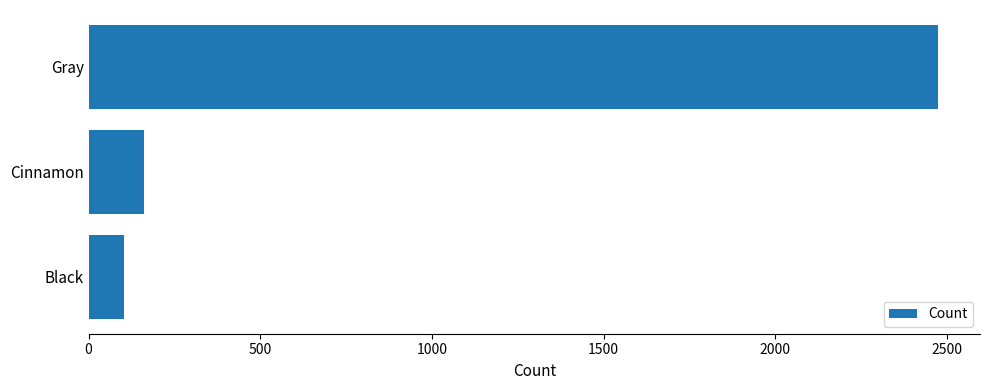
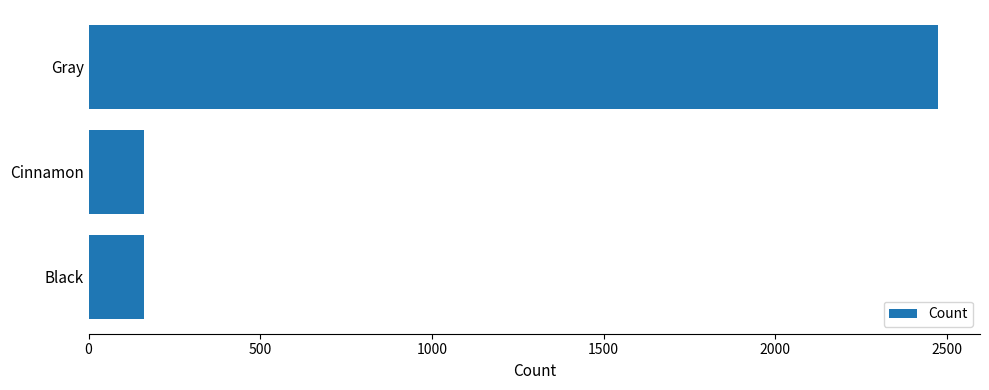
  {
    "Gray": 2470,
    "Cinnamon": 160,
-   "Black": 100
+   "Black": 160
  }
